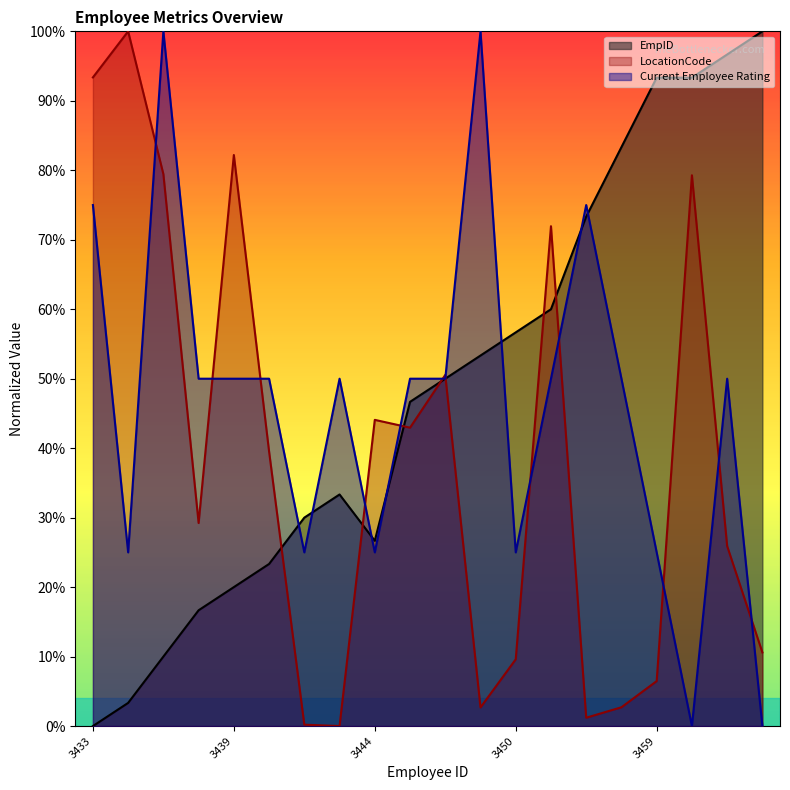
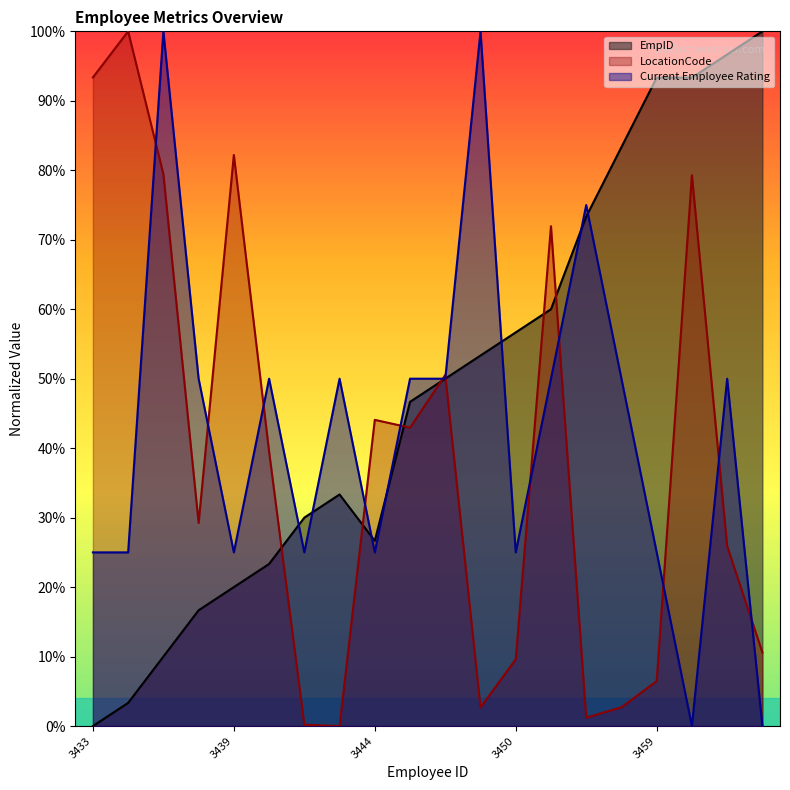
  {
    "EmpID": {
      "3439": "20%",
      "3444": "27%",
      "3450": "57%"
    },
    "LocationCode": {
      "3433": "93%",
      "3439": "82%",
      "3444": "44%",
      "3450": "10%",
      "3459": "6%"
    },
    "Current Employee Rating": {
-     "3433": "75%",
-     "3439": "50%",
+     "3433": "25%",
+     "3439": "25%",
      "3444": "25%",
      "3450": "25%",
      "3459": "25%"
    }
  }
